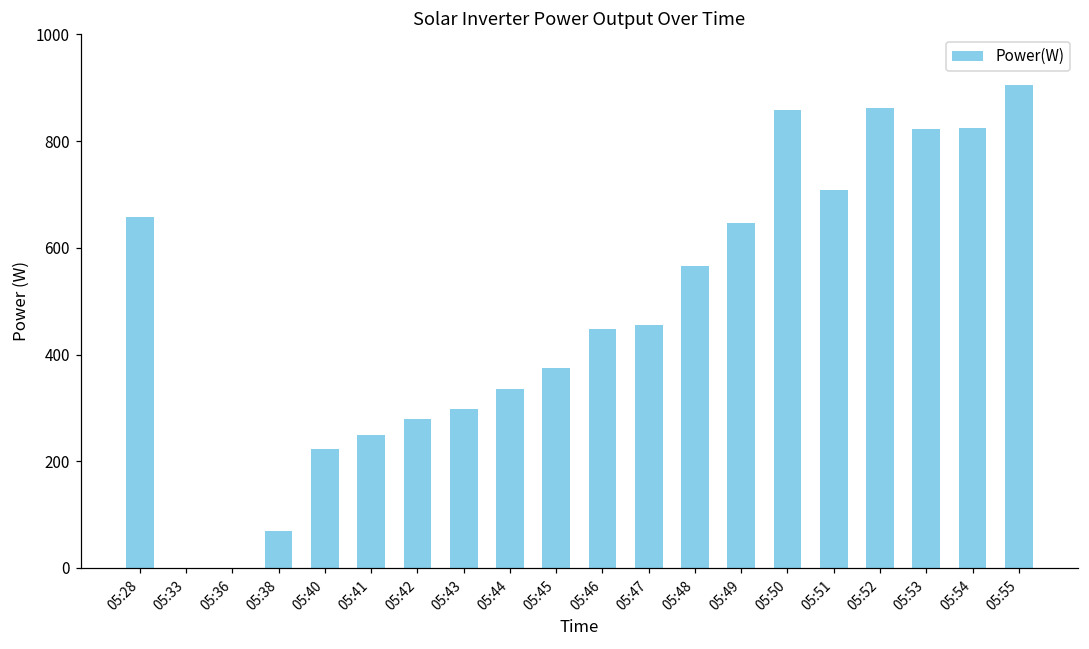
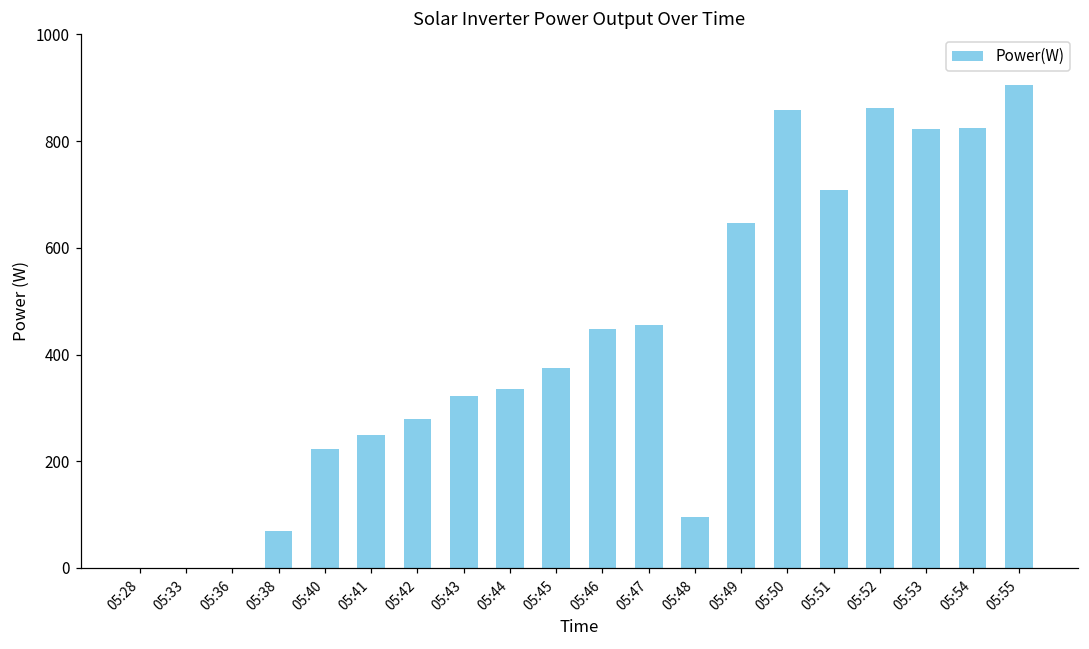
  {
-   "05:28": 660,
+   "05:28": 0,
    "05:33": 0,
    "05:36": 0,
    "05:38": 70,
    "05:40": 220,
    "05:41": 250,
    "05:42": 280,
-   "05:43": 300,
+   "05:43": 320,
    "05:44": 340,
    "05:45": 370,
    "05:46": 450,
    "05:47": 460,
-   "05:48": 570,
+   "05:48": 100,
    "05:49": 650,
    "05:50": 860,
    "05:51": 710,
    "05:52": 860,
    "05:53": 820,
    "05:54": 820,
    "05:55": 910
  }
